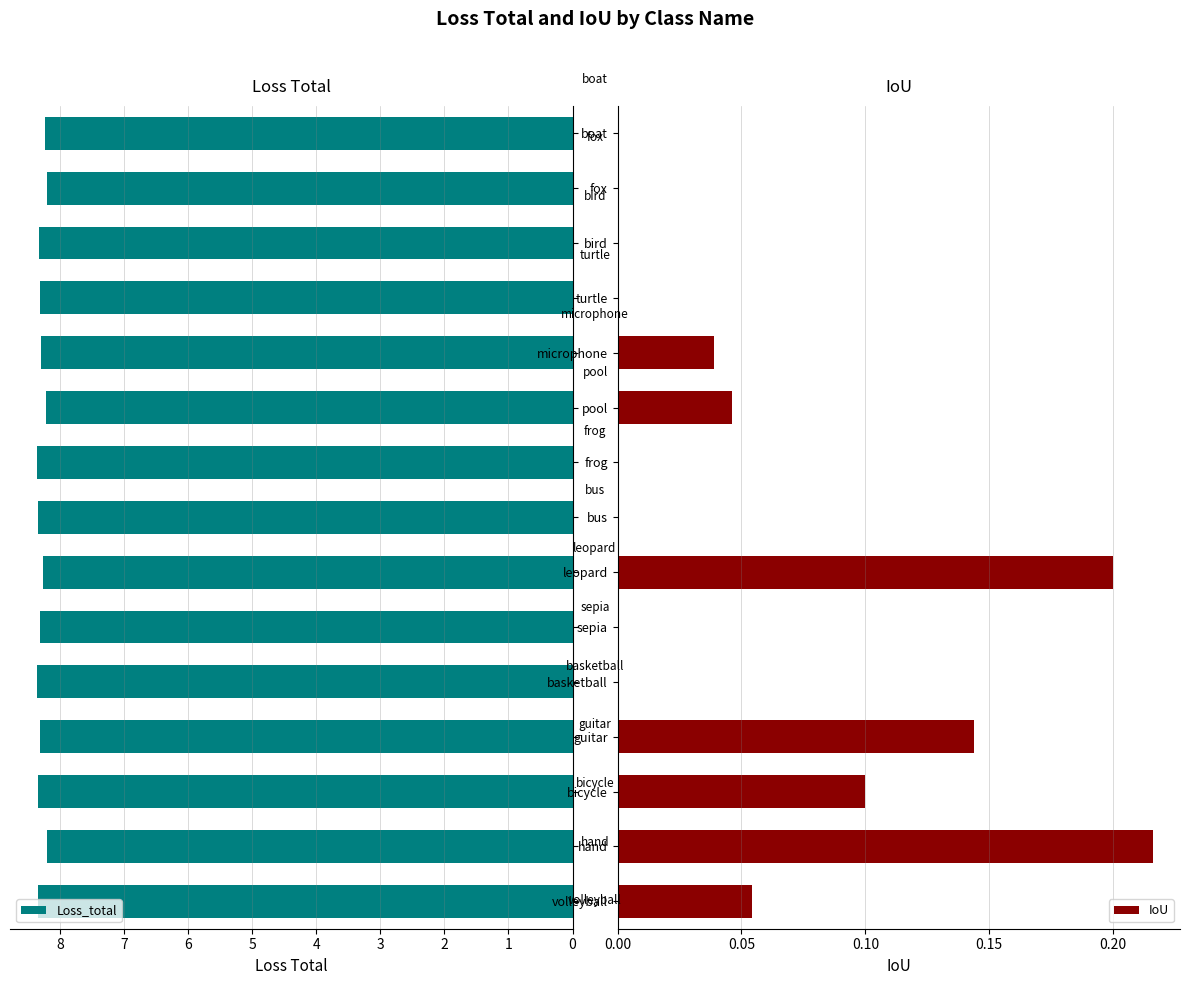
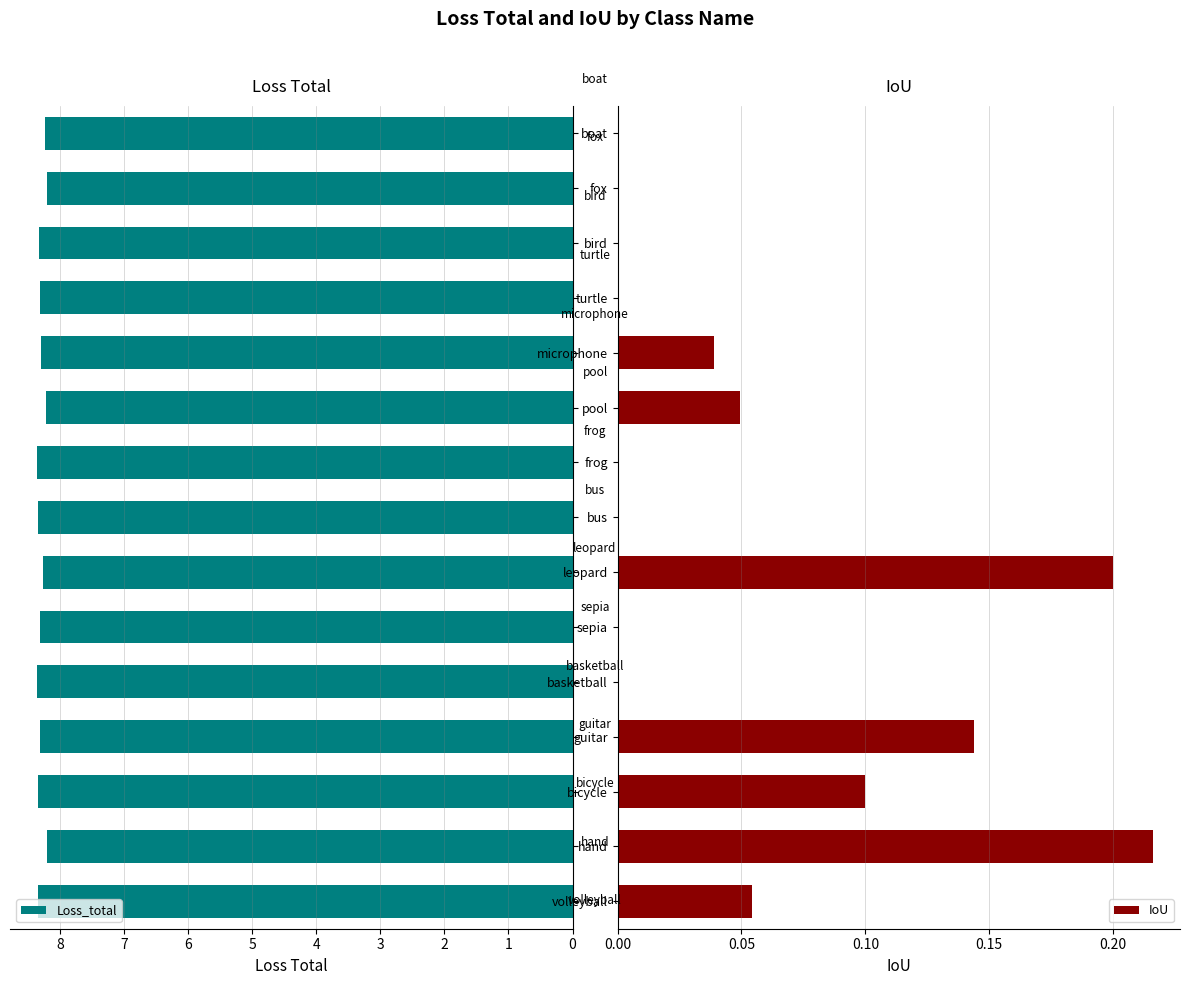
  {
    "IoU": {
      "boat": 0.000,
      "fox": 0.000,
      "bird": 0.000,
      "turtle": 0.000,
-     "pool": 0.046,
+     "pool": 0.050,
      "frog": 0.000,
      "bus": 0.000,
      "leopard": 0.200,
      "sepia": 0.000,
      "guitar": 0.144,
      "bicycle": 0.100,
      "hand": 0.216
    }
  }
